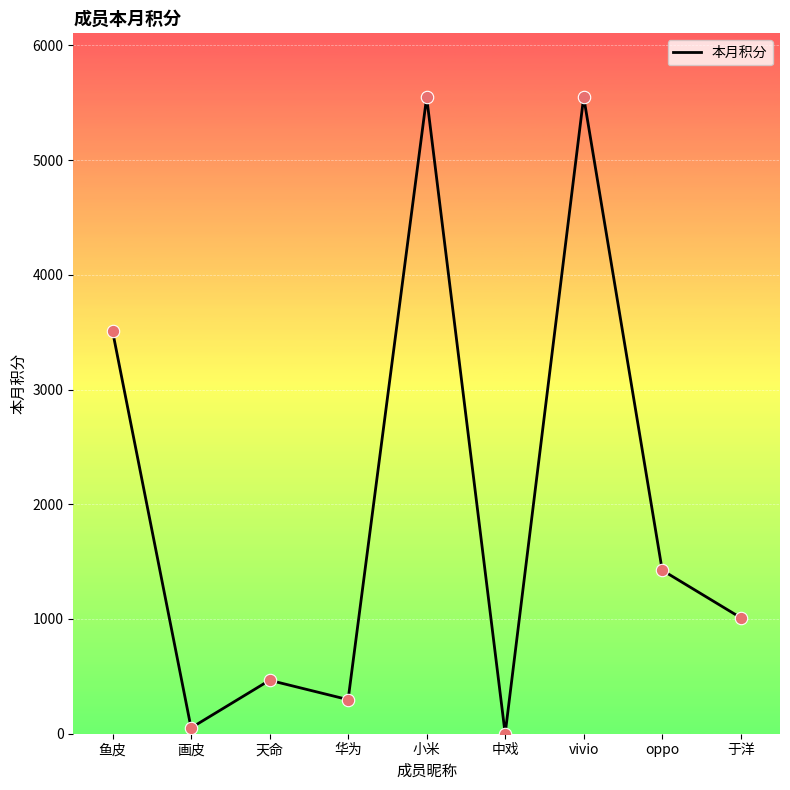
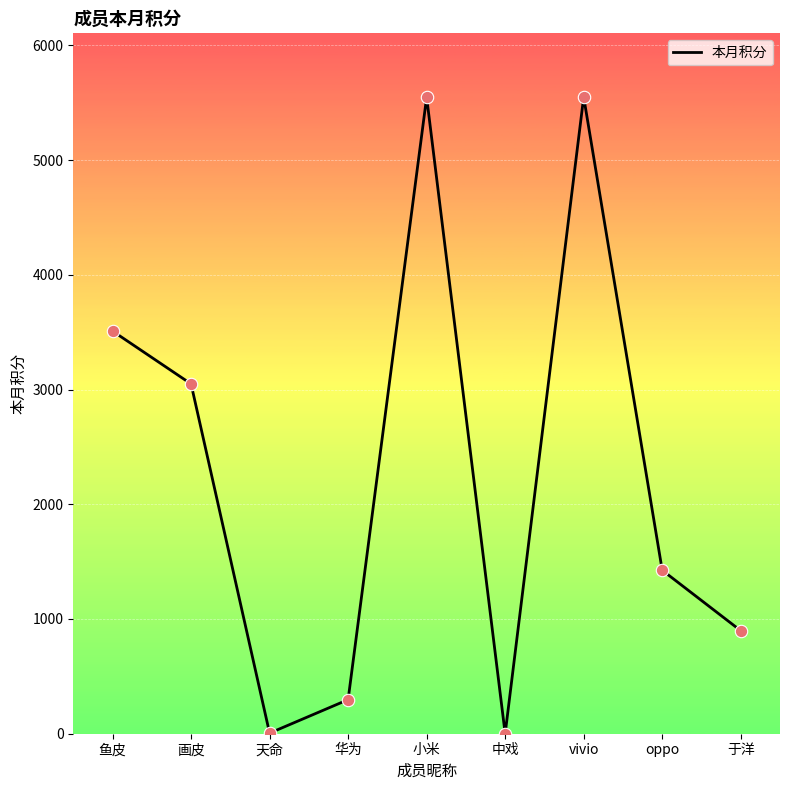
  {
    "鱼皮": 3510,
-   "画皮": 50,
-   "天命": 470,
+   "画皮": 3050,
+   "天命": 10,
    "华为": 300,
    "小米": 5550,
    "中戏": 0,
    "vivio": 5550,
    "oppo": 1430,
-   "于洋": 1010
+   "于洋": 900
  }
